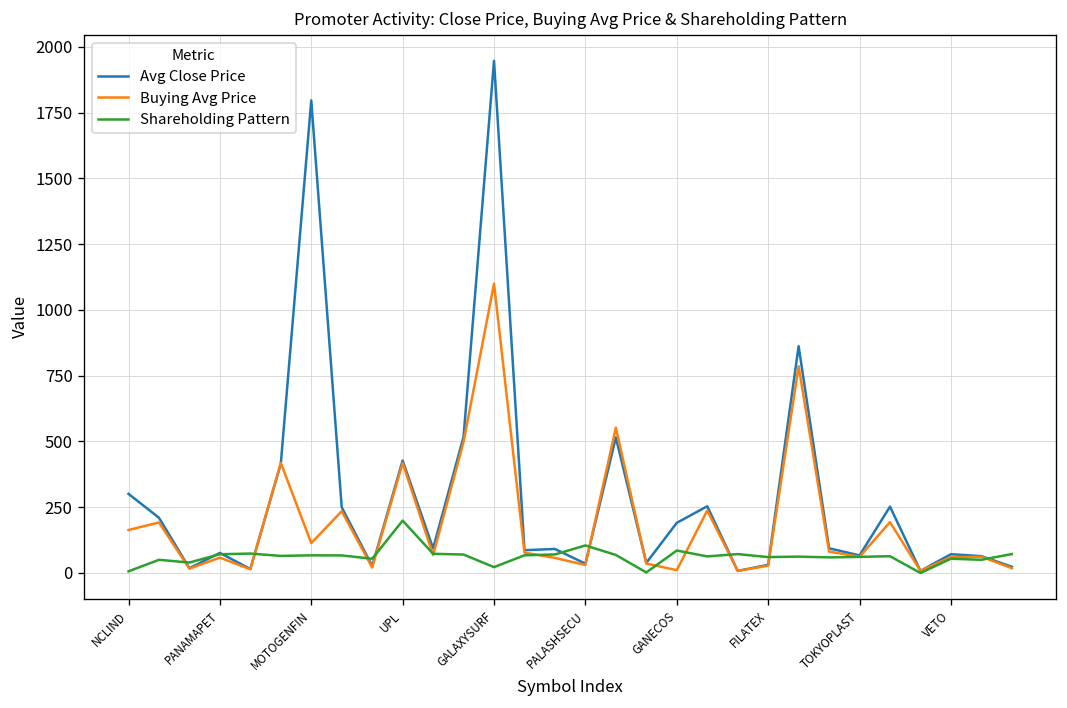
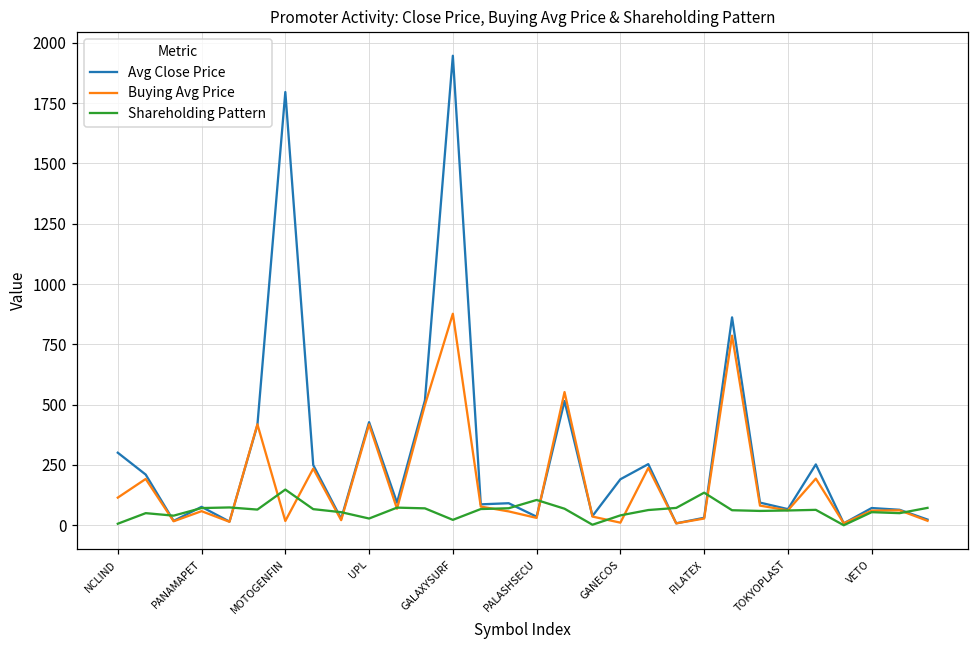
  {
    "Avg Close Price": {
      "NCLIND": 300,
      "MOTOGENFIN": 1800,
      "GALAXYSURF": 1950,
      "GANECOS": 190
    },
    "Buying Avg Price": {
-     "NCLIND": 160,
+     "NCLIND": 110,
      "PANAMAPET": 60,
-     "MOTOGENFIN": 110,
-     "GALAXYSURF": 1100,
+     "MOTOGENFIN": 20,
+     "GALAXYSURF": 880,
      "GANECOS": 10
    },
    "Shareholding Pattern": {
      "NCLIND": 10,
-     "MOTOGENFIN": 70,
-     "UPL": 200,
+     "MOTOGENFIN": 150,
+     "UPL": 30,
      "GALAXYSURF": 20,
      "PALASHSECU": 100,
-     "GANECOS": 90,
-     "FILATEX": 60
+     "GANECOS": 40,
+     "FILATEX": 140
    }
  }
